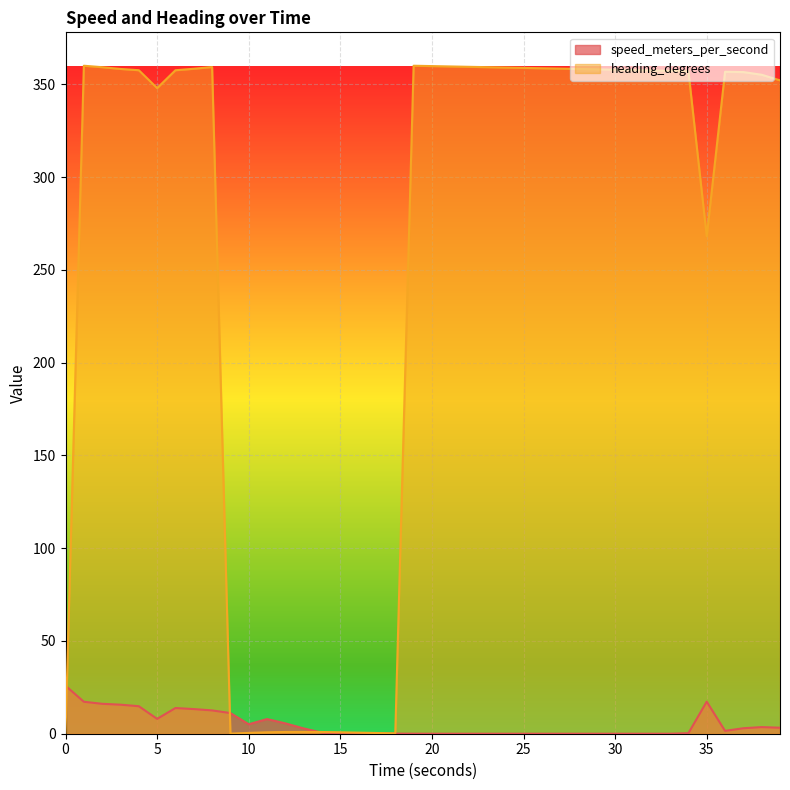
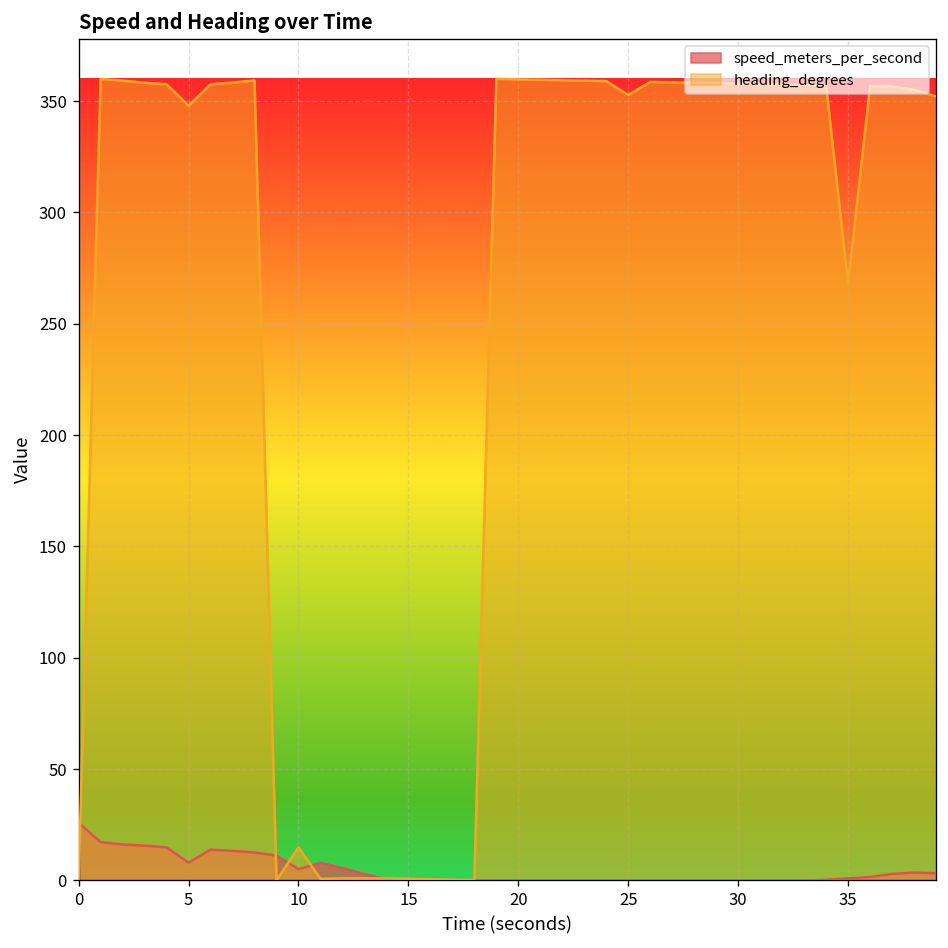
  {
    "speed_meters_per_second": {
      "0": 26,
      "5": 8,
      "10": 5,
      "20": 0,
      "25": 0,
      "30": 0,
-     "35": 17
+     "35": 1
    },
    "heading_degrees": {
      "0": 0,
      "5": 348,
-     "10": 0,
+     "10": 15,
      "20": 360,
-     "25": 359,
+     "25": 353,
      "35": 268
    }
  }
